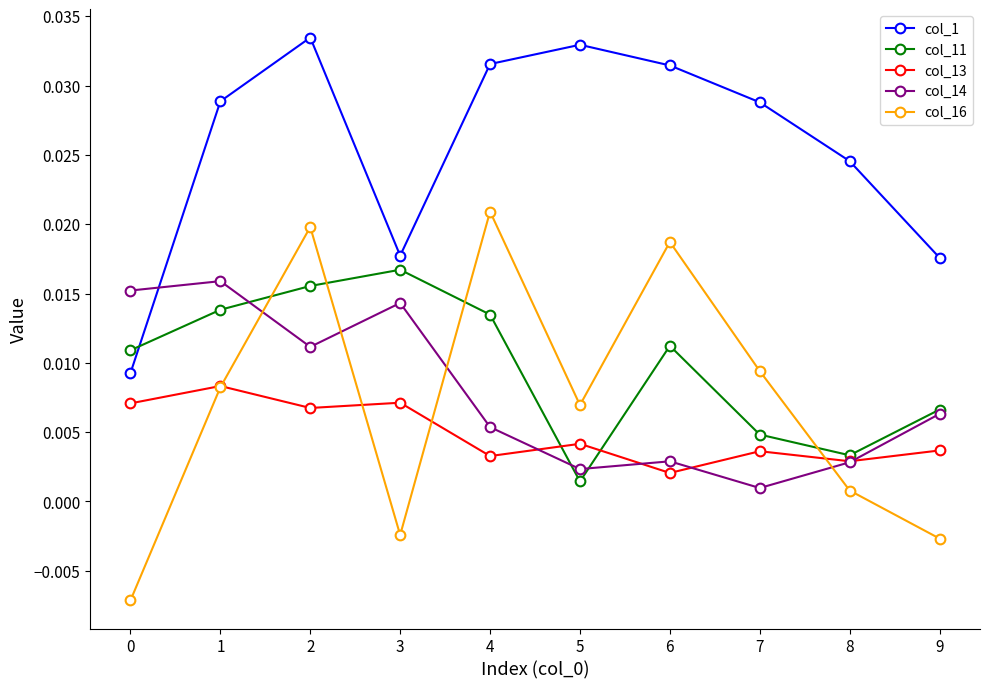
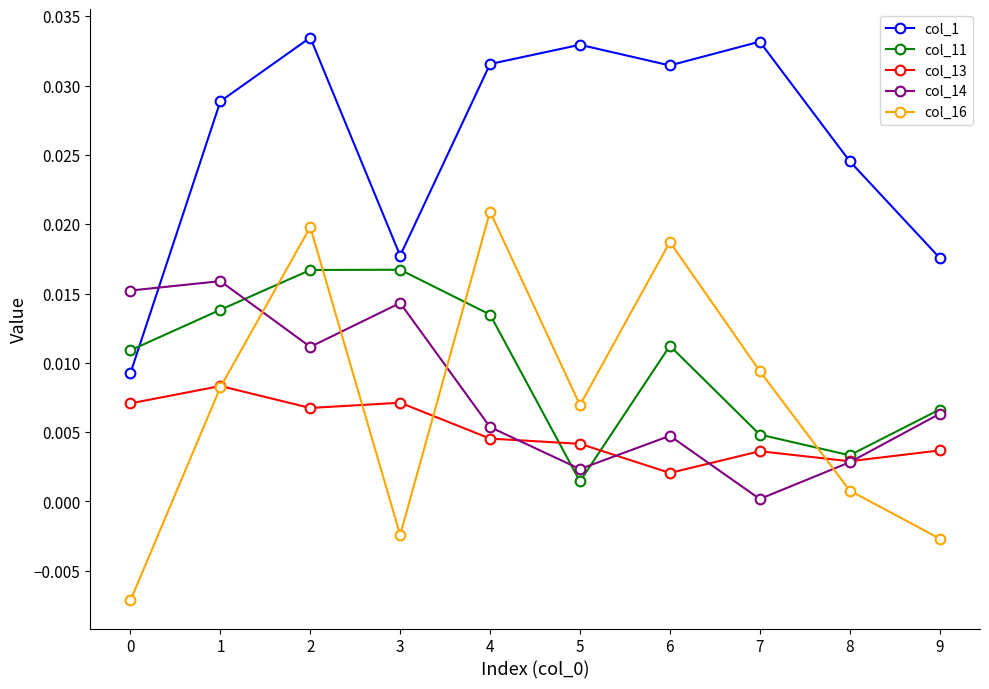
  {
    "col_1": {
      "0": 0.0093,
      "1": 0.0289,
      "2": 0.0335,
      "3": 0.0177,
      "4": 0.0316,
      "5": 0.0330,
      "6": 0.0315,
-     "7": 0.0288,
+     "7": 0.0332,
      "8": 0.0246,
      "9": 0.0176
    },
    "col_11": {
      "0": 0.0109,
      "1": 0.0138,
-     "2": 0.0155,
+     "2": 0.0167,
      "3": 0.0167,
      "4": 0.0135,
      "5": 0.0014,
      "6": 0.0112,
      "7": 0.0048,
      "8": 0.0033,
      "9": 0.0066
    },
    "col_13": {
      "0": 0.0071,
      "2": 0.0067,
      "3": 0.0071,
-     "4": 0.0033,
+     "4": 0.0045,
      "5": 0.0042,
      "6": 0.0021,
      "7": 0.0036,
      "9": 0.0037
    },
    "col_14": {
      "0": 0.0152,
      "1": 0.0159,
      "2": 0.0112,
      "3": 0.0143,
      "4": 0.0054,
      "5": 0.0023,
-     "6": 0.0029,
-     "7": 0.0010,
+     "6": 0.0047,
+     "7": 0.0002,
      "9": 0.0063
    },
    "col_16": {
      "0": -0.0071,
      "2": 0.0198,
      "3": -0.0024,
      "4": 0.0209,
      "5": 0.0070,
      "6": 0.0187,
      "7": 0.0094,
      "8": 0.0008,
      "9": -0.0027
    }
  }
